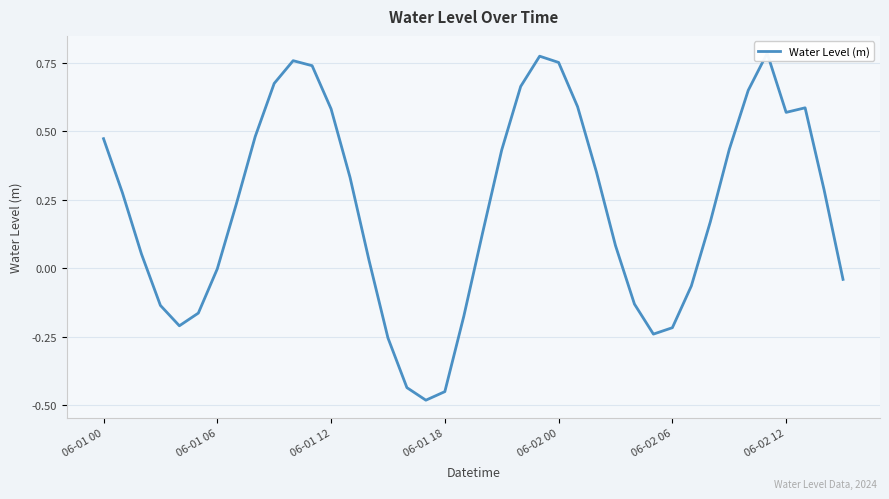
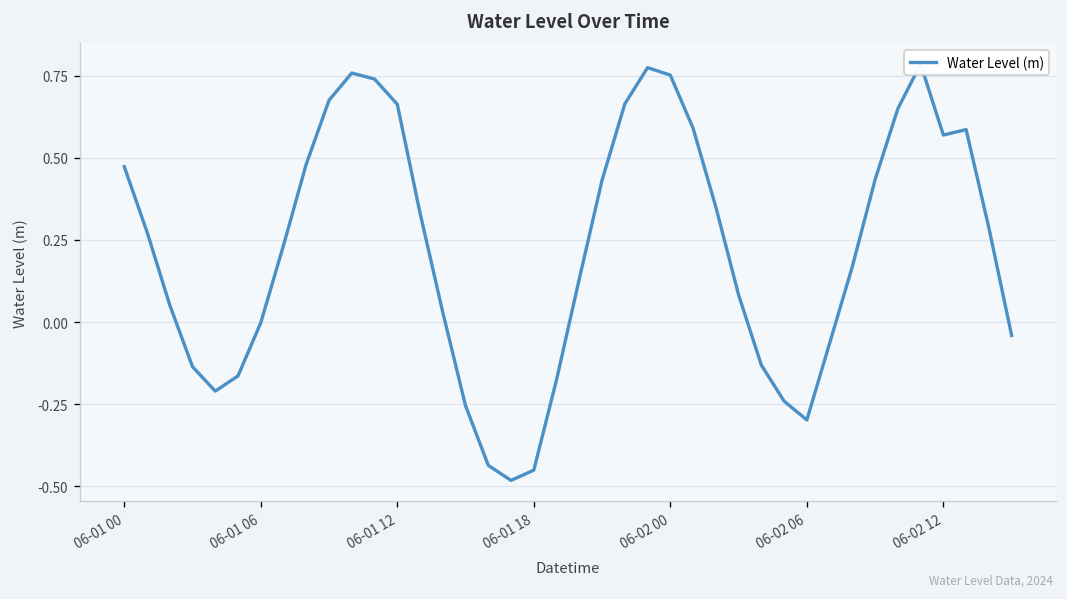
  {
    "06-01 00": 0.47,
    "06-01 06": 0.00,
-   "06-01 12": 0.58,
+   "06-01 12": 0.66,
    "06-01 18": -0.45,
    "06-02 00": 0.75,
-   "06-02 06": -0.22,
+   "06-02 06": -0.30,
    "06-02 12": 0.57
  }
